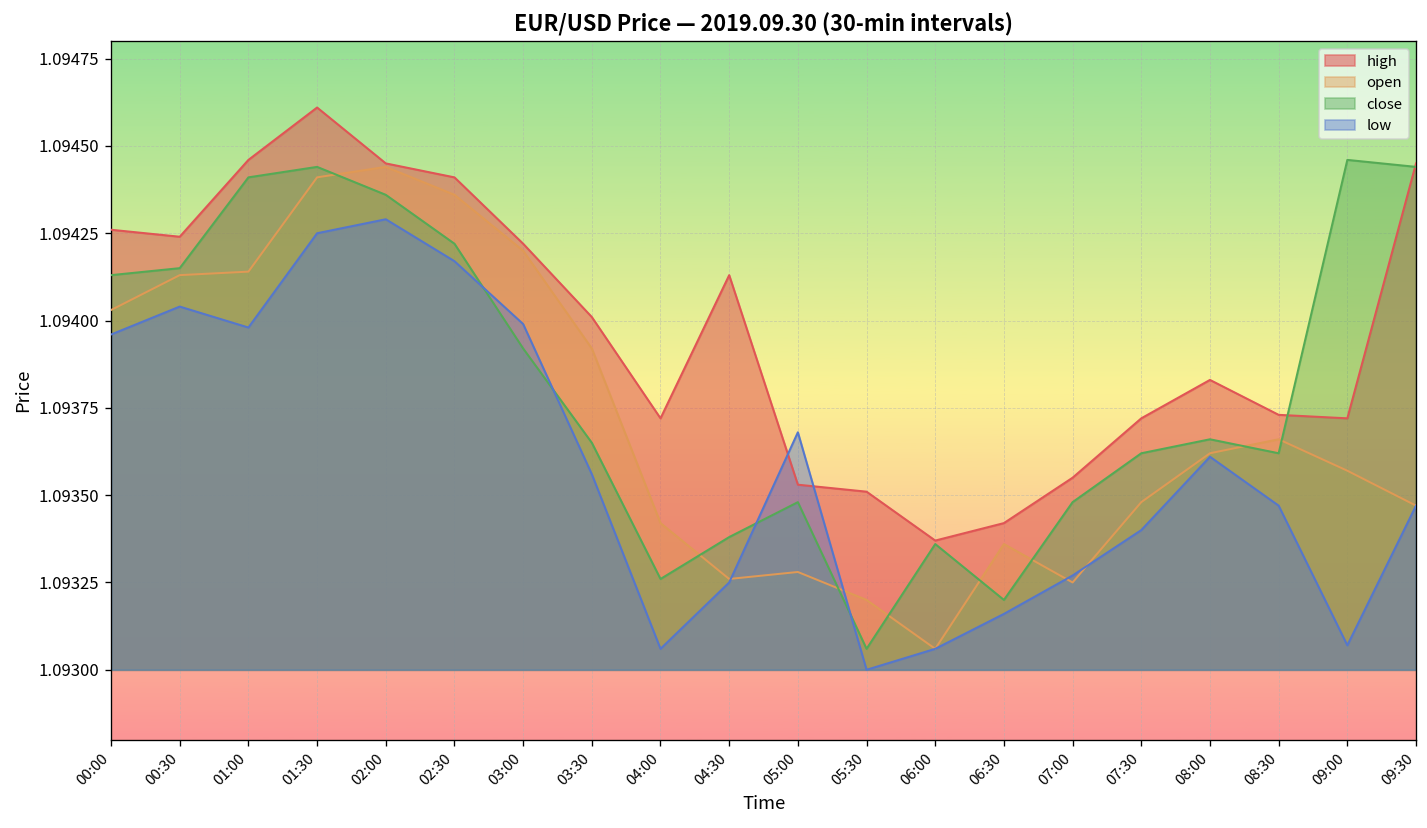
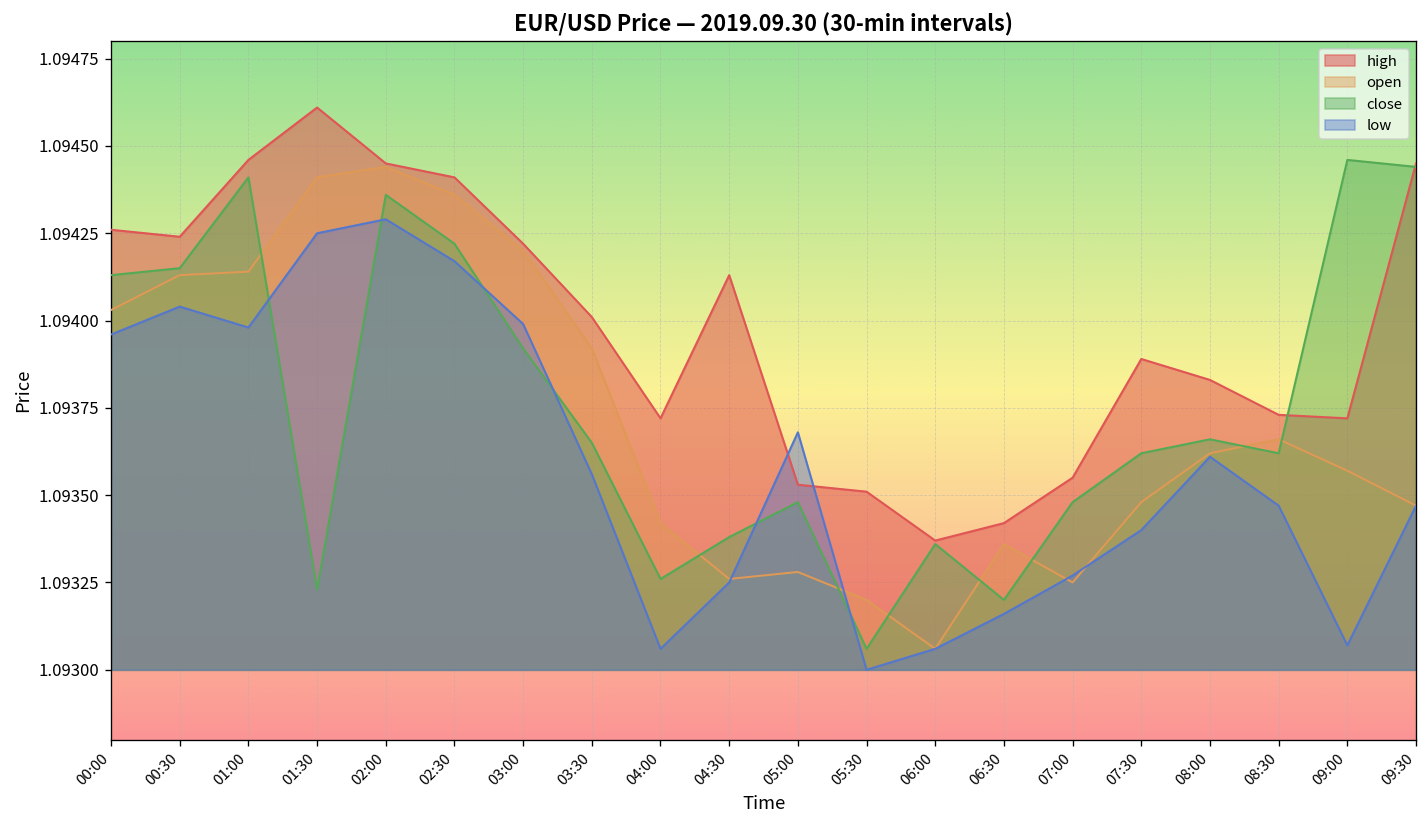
  {
    "high": {
      "00:00": 1.09426,
      "00:30": 1.09424,
      "01:00": 1.09446,
      "01:30": 1.09461,
      "02:00": 1.09445,
      "02:30": 1.09441,
      "03:00": 1.09422,
      "03:30": 1.09401,
      "04:00": 1.09372,
      "04:30": 1.09413,
      "05:00": 1.09353,
      "05:30": 1.09351,
      "06:00": 1.09337,
      "06:30": 1.09342,
      "07:00": 1.09355,
-     "07:30": 1.09372,
+     "07:30": 1.09389,
      "08:00": 1.09383,
      "08:30": 1.09373,
      "09:00": 1.09372,
      "09:30": 1.09445
    },
    "open": {
      "00:00": 1.09403,
      "00:30": 1.09413,
      "01:00": 1.09414,
      "01:30": 1.09441,
      "02:00": 1.09444,
      "02:30": 1.09436,
      "03:00": 1.09420,
      "03:30": 1.09392,
      "04:00": 1.09342,
      "04:30": 1.09326,
      "05:00": 1.09328,
      "05:30": 1.09320,
      "06:30": 1.09336,
      "07:00": 1.09325,
      "07:30": 1.09348,
      "08:00": 1.09362,
      "08:30": 1.09366,
      "09:00": 1.09357
    },
    "close": {
      "00:00": 1.09413,
      "00:30": 1.09415,
      "01:00": 1.09441,
-     "01:30": 1.09444,
+     "01:30": 1.09323,
      "02:00": 1.09436,
      "02:30": 1.09422,
      "03:00": 1.09392,
      "03:30": 1.09365,
      "04:00": 1.09326,
      "04:30": 1.09338,
      "05:00": 1.09348,
      "05:30": 1.09306,
      "06:00": 1.09336,
      "06:30": 1.09320,
      "07:00": 1.09348,
      "07:30": 1.09362,
      "08:00": 1.09366,
      "08:30": 1.09362,
      "09:00": 1.09446,
      "09:30": 1.09444
    },
    "low": {
      "00:00": 1.09396,
      "00:30": 1.09404,
      "01:00": 1.09398,
      "01:30": 1.09425,
      "02:00": 1.09429,
      "02:30": 1.09417,
      "03:00": 1.09399,
      "03:30": 1.09356,
      "04:00": 1.09306,
      "04:30": 1.09325,
      "05:00": 1.09368,
      "05:30": 1.09300,
      "06:30": 1.09316,
      "07:00": 1.09327,
      "07:30": 1.09340,
      "08:00": 1.09361,
      "08:30": 1.09347,
      "09:00": 1.09307
    }
  }
